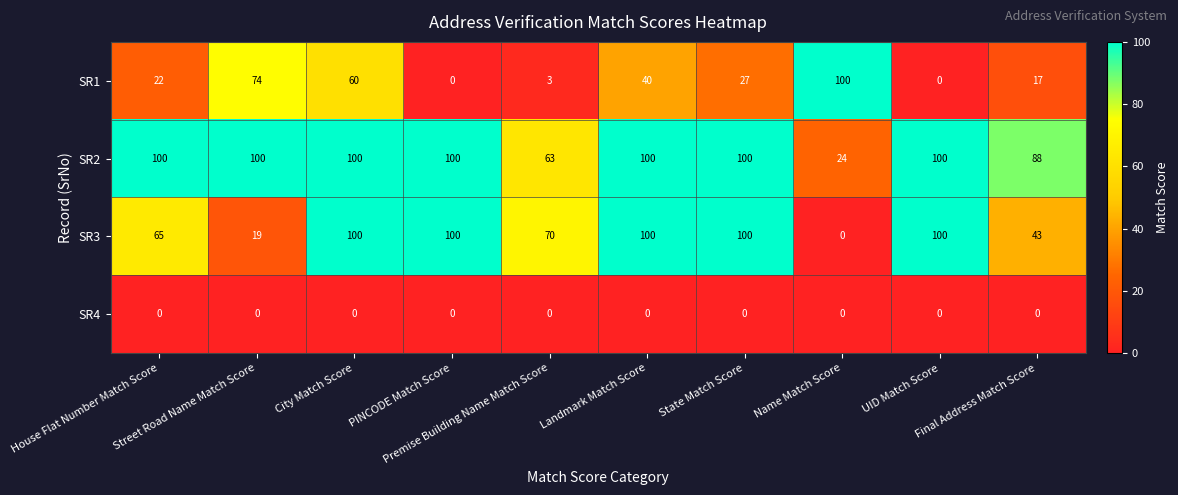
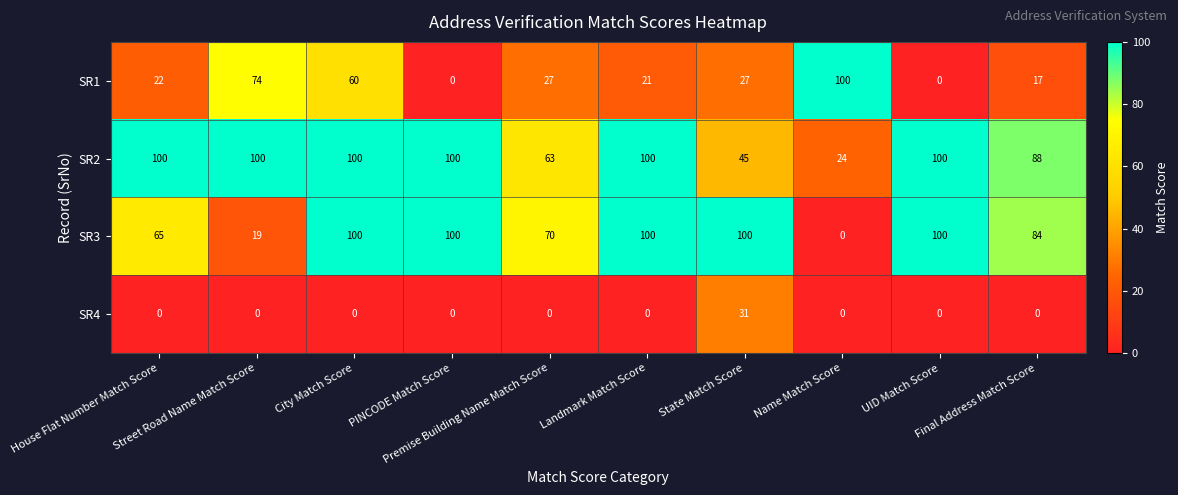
  {
    "SR1": {
      "House Flat Number Match Score": 22,
      "Street Road Name Match Score": 74,
      "City Match Score": 60,
      "PINCODE Match Score": 0,
-     "Premise Building Name Match Score": 3,
-     "Landmark Match Score": 40,
+     "Premise Building Name Match Score": 27,
+     "Landmark Match Score": 21,
      "State Match Score": 27,
      "Name Match Score": 100,
      "UID Match Score": 0,
      "Final Address Match Score": 17
    },
    "SR2": {
      "House Flat Number Match Score": 100,
      "Street Road Name Match Score": 100,
      "City Match Score": 100,
      "PINCODE Match Score": 100,
      "Premise Building Name Match Score": 63,
      "Landmark Match Score": 100,
-     "State Match Score": 100,
+     "State Match Score": 45,
      "Name Match Score": 24,
      "UID Match Score": 100,
      "Final Address Match Score": 88
    },
    "SR3": {
      "House Flat Number Match Score": 65,
      "Street Road Name Match Score": 19,
      "City Match Score": 100,
      "PINCODE Match Score": 100,
      "Premise Building Name Match Score": 70,
      "Landmark Match Score": 100,
      "State Match Score": 100,
      "Name Match Score": 0,
      "UID Match Score": 100,
-     "Final Address Match Score": 43
+     "Final Address Match Score": 84
    },
    "SR4": {
      "House Flat Number Match Score": 0,
      "Street Road Name Match Score": 0,
      "City Match Score": 0,
      "PINCODE Match Score": 0,
      "Premise Building Name Match Score": 0,
      "Landmark Match Score": 0,
-     "State Match Score": 0,
+     "State Match Score": 31,
      "Name Match Score": 0,
      "UID Match Score": 0,
      "Final Address Match Score": 0
    }
  }
